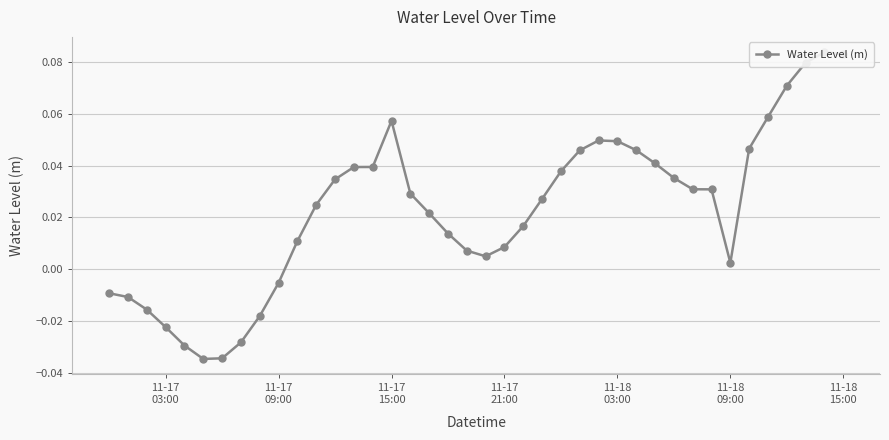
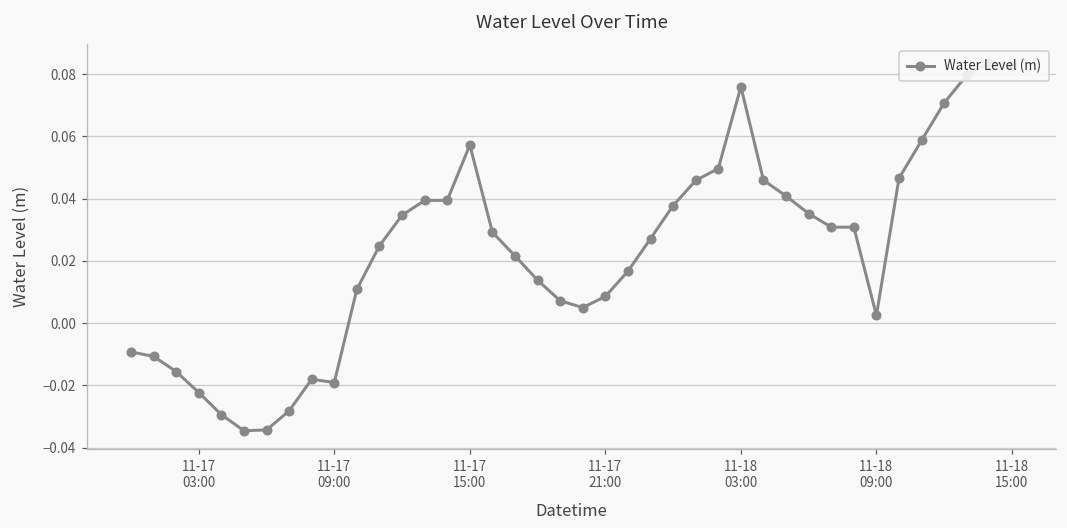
  {
    "11-17 03:00": -0.022,
-   "11-17 09:00": -0.005,
+   "11-17 09:00": -0.019,
    "11-17 15:00": 0.057,
    "11-17 21:00": 0.009,
-   "11-18 03:00": 0.049,
+   "11-18 03:00": 0.076,
    "11-18 09:00": 0.003
  }
